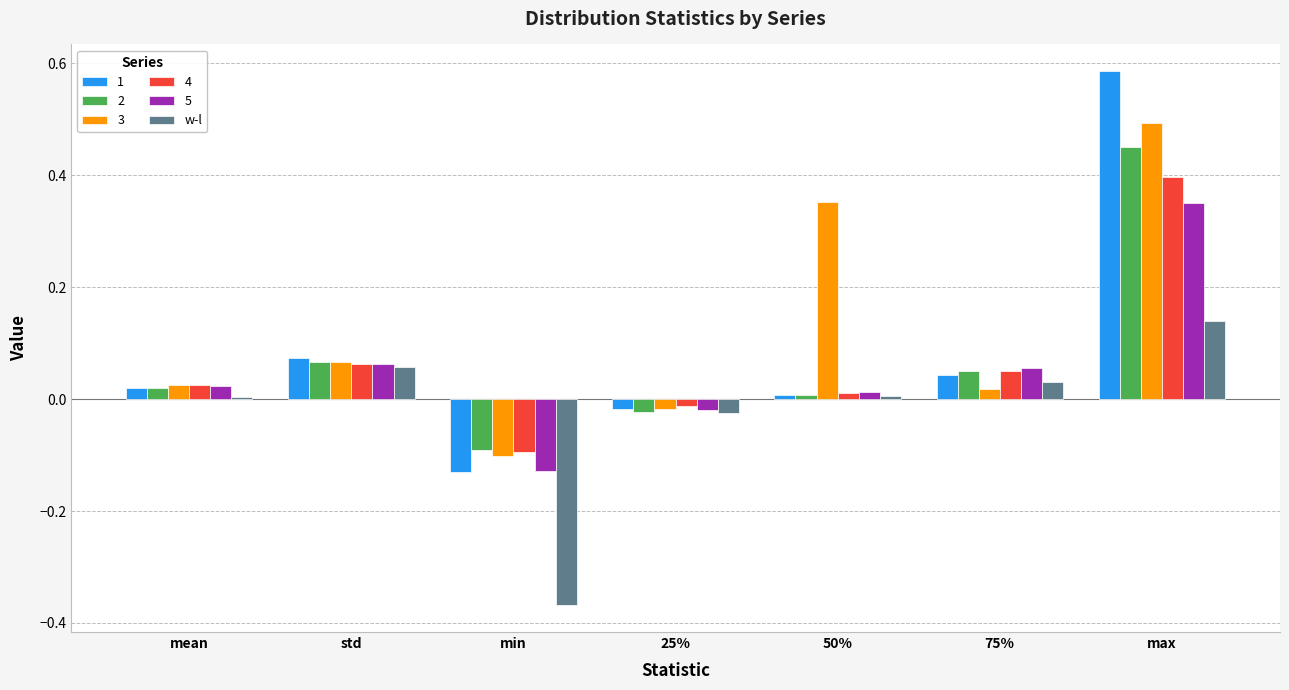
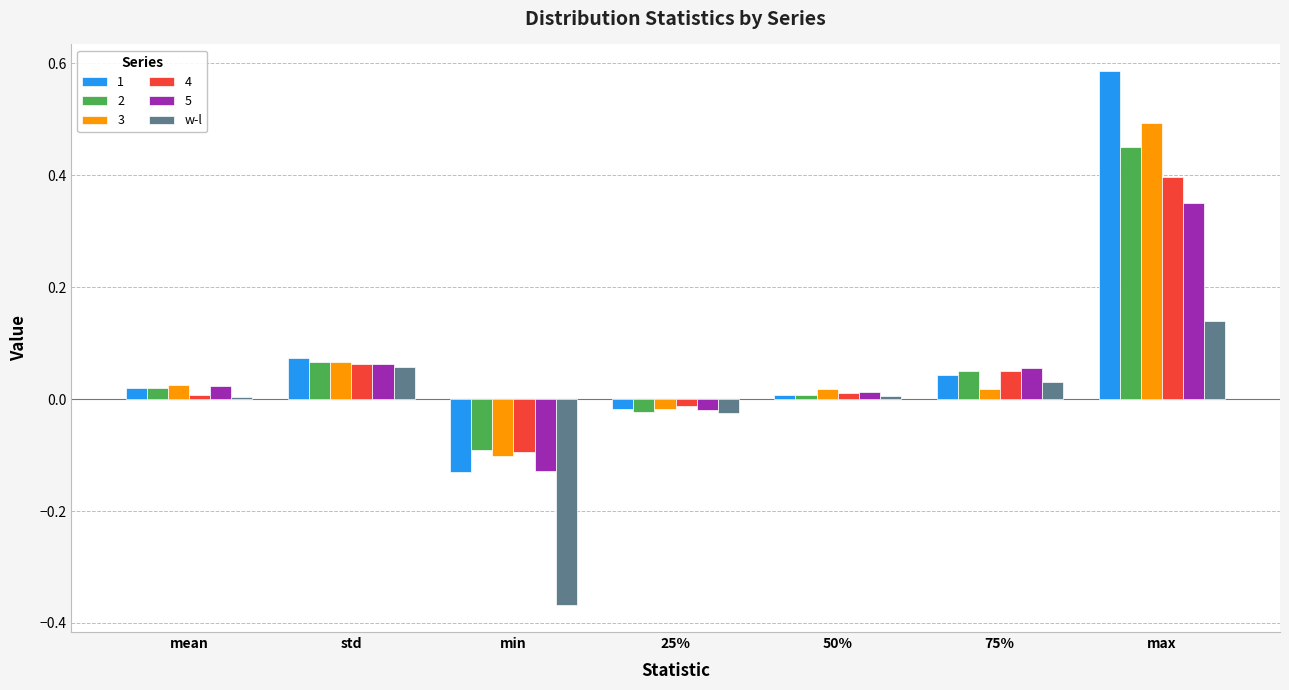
  {
    "1": {
      "mean": 0.02,
      "std": 0.07,
      "min": -0.13,
      "25%": -0.02,
      "50%": 0.01,
      "75%": 0.04,
      "max": 0.59
    },
    "2": {
      "mean": 0.02,
      "std": 0.07,
      "min": -0.09,
      "25%": -0.02,
      "50%": 0.01,
      "75%": 0.05,
      "max": 0.45
    },
    "3": {
      "mean": 0.03,
      "std": 0.07,
      "min": -0.10,
      "25%": -0.02,
-     "50%": 0.35,
+     "50%": 0.02,
      "75%": 0.02,
      "max": 0.49
    },
    "4": {
-     "mean": 0.03,
+     "mean": 0.01,
      "std": 0.06,
      "min": -0.09,
      "25%": -0.01,
      "50%": 0.01,
      "75%": 0.05,
      "max": 0.40
    },
    "5": {
      "mean": 0.02,
      "std": 0.06,
      "min": -0.13,
      "25%": -0.02,
      "50%": 0.01,
      "75%": 0.06,
      "max": 0.35
    },
    "w-l": {
      "std": 0.06,
      "min": -0.37,
      "25%": -0.02,
      "50%": 0.01,
      "75%": 0.03,
      "max": 0.14
    }
  }
